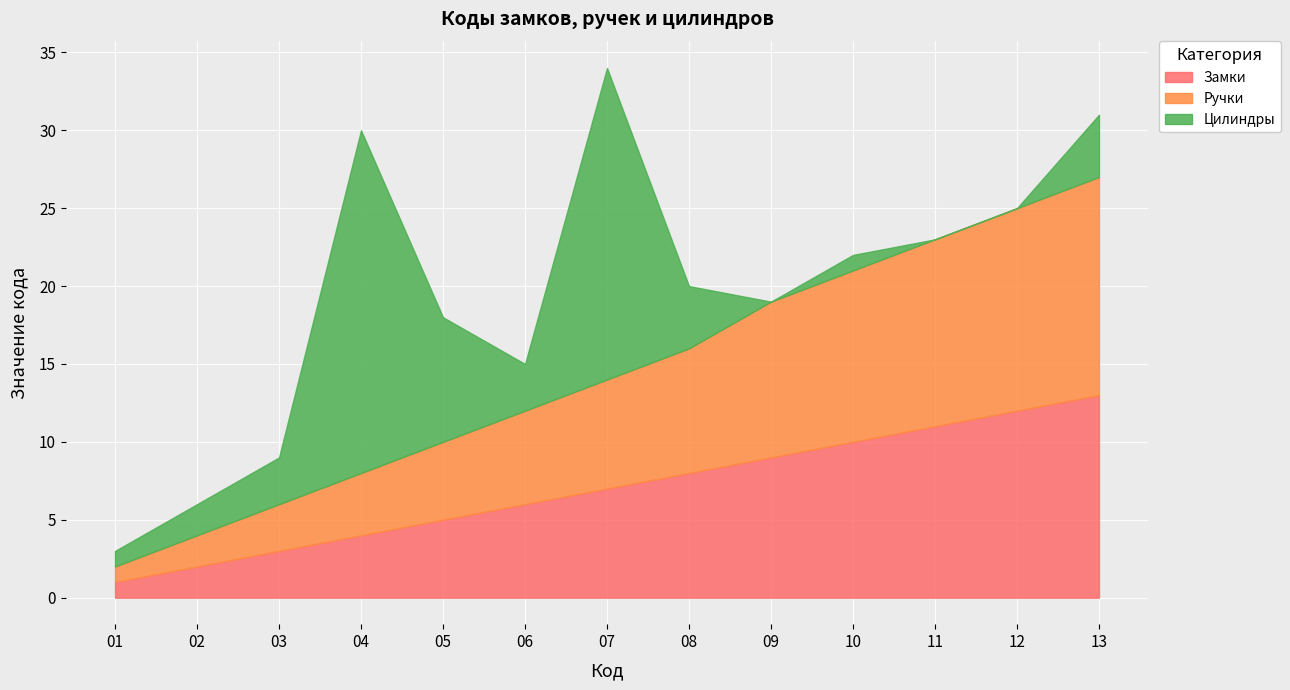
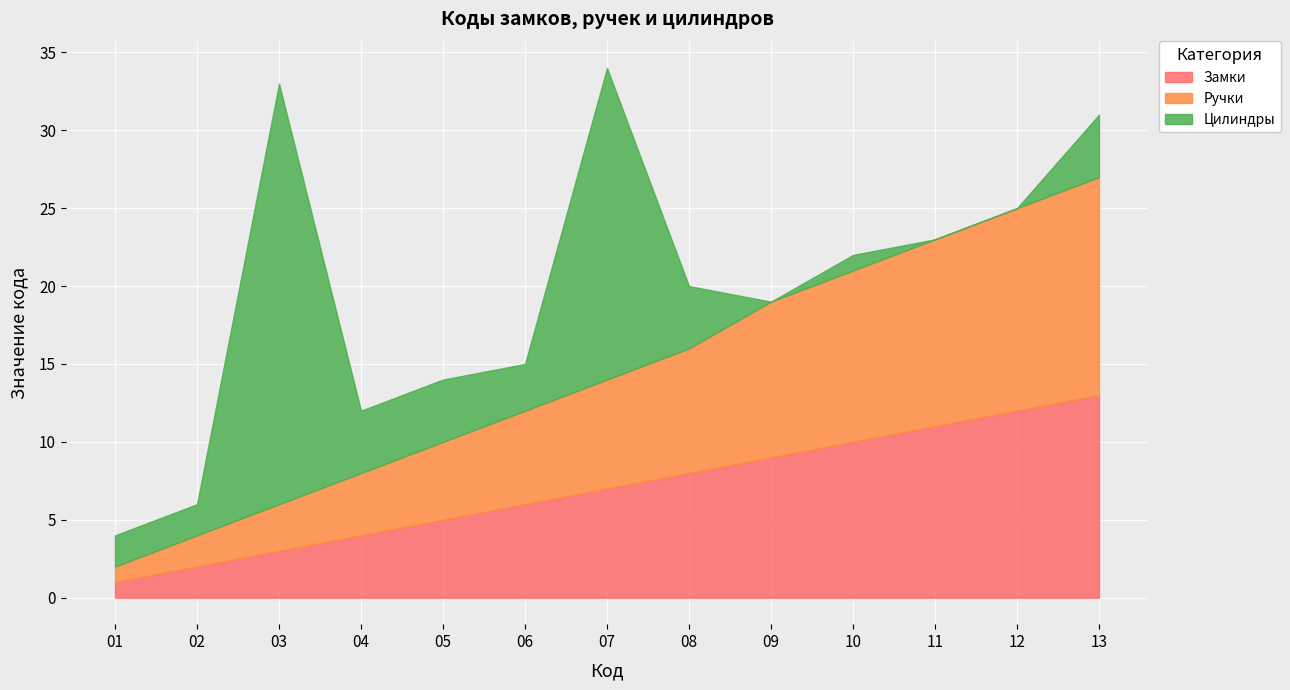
  {
    "Цилиндры": {
-     "01": 1,
+     "01": 2,
      "02": 2,
-     "03": 3,
-     "04": 22,
-     "05": 8,
+     "03": 27,
+     "04": 4,
+     "05": 4,
      "06": 3,
      "07": 20,
      "08": 4,
      "10": 1,
      "13": 4
    }
  }
